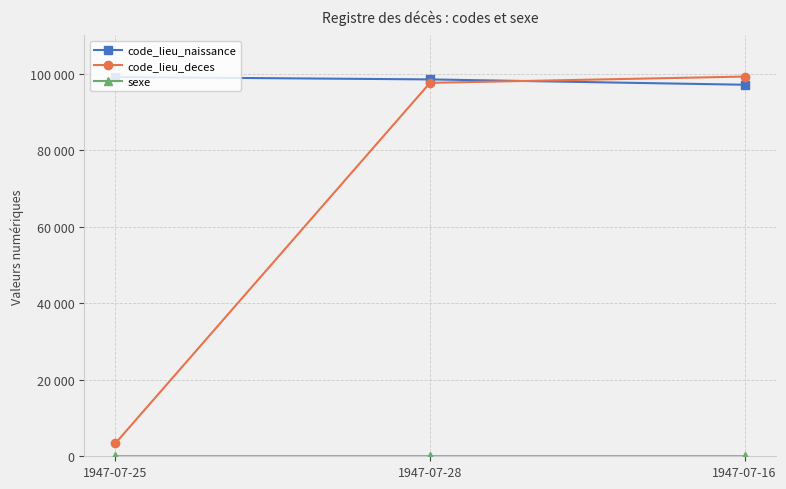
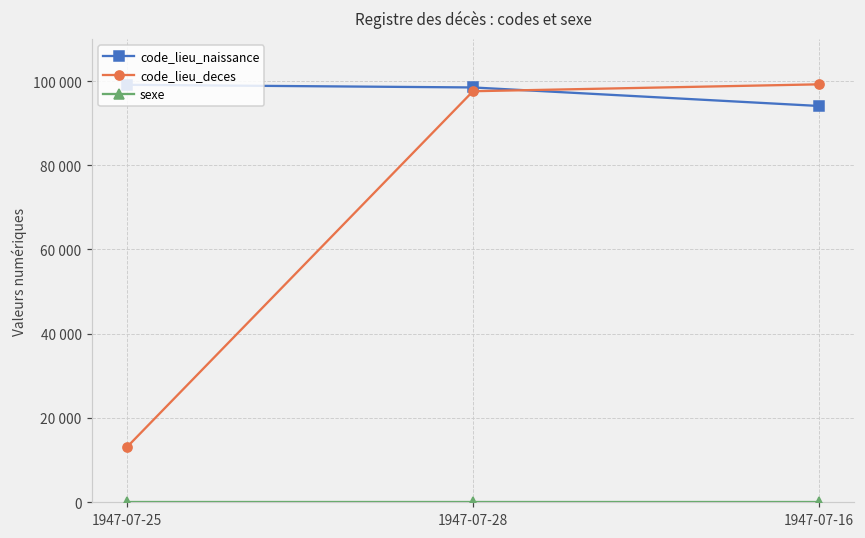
  {
    "code_lieu_naissance": {
      "1947-07-28": 99000,
-     "1947-07-16": 97000
+     "1947-07-16": 94000
    },
    "code_lieu_deces": {
-     "1947-07-25": 3000,
+     "1947-07-25": 13000,
      "1947-07-28": 98000,
      "1947-07-16": 99000
    },
    "sexe": {
      "1947-07-25": 0,
      "1947-07-28": 0,
      "1947-07-16": 0
    }
  }
